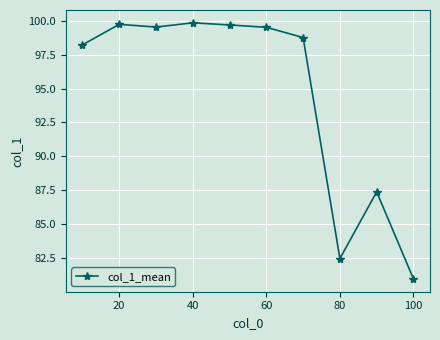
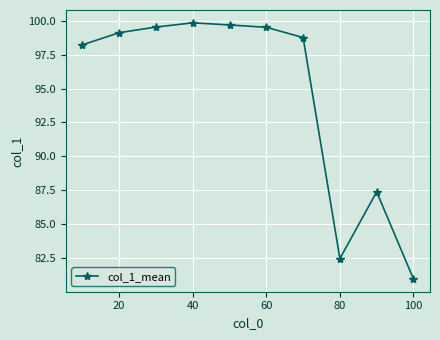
  {
-   "20": 99.7,
+   "20": 99.1,
    "40": 99.8,
    "60": 99.5,
    "80": 82.5,
    "100": 81.0
  }
